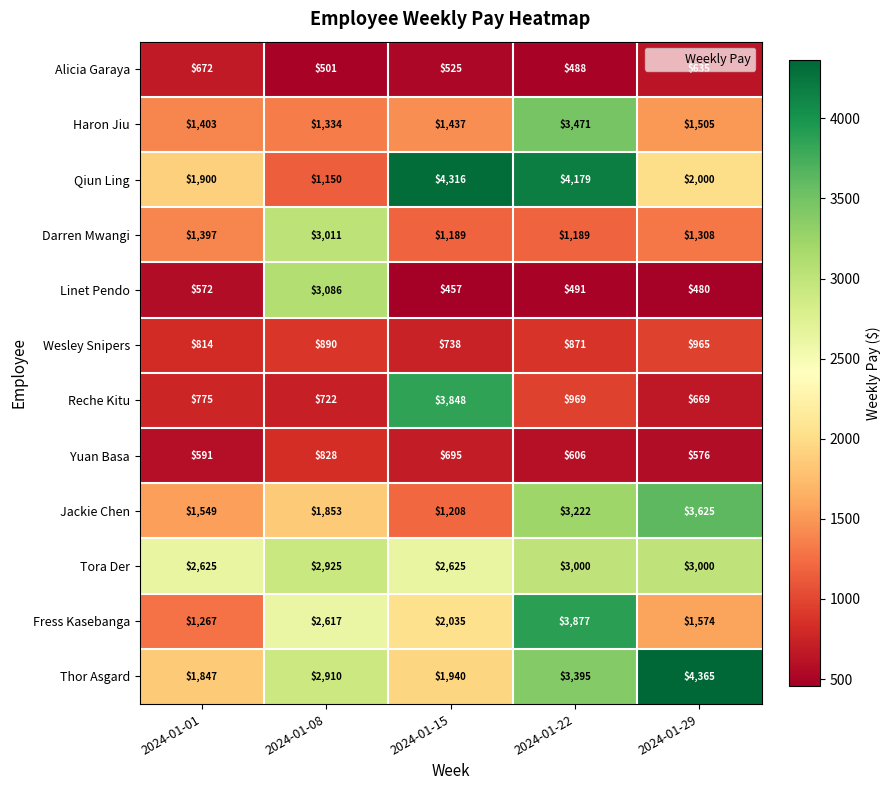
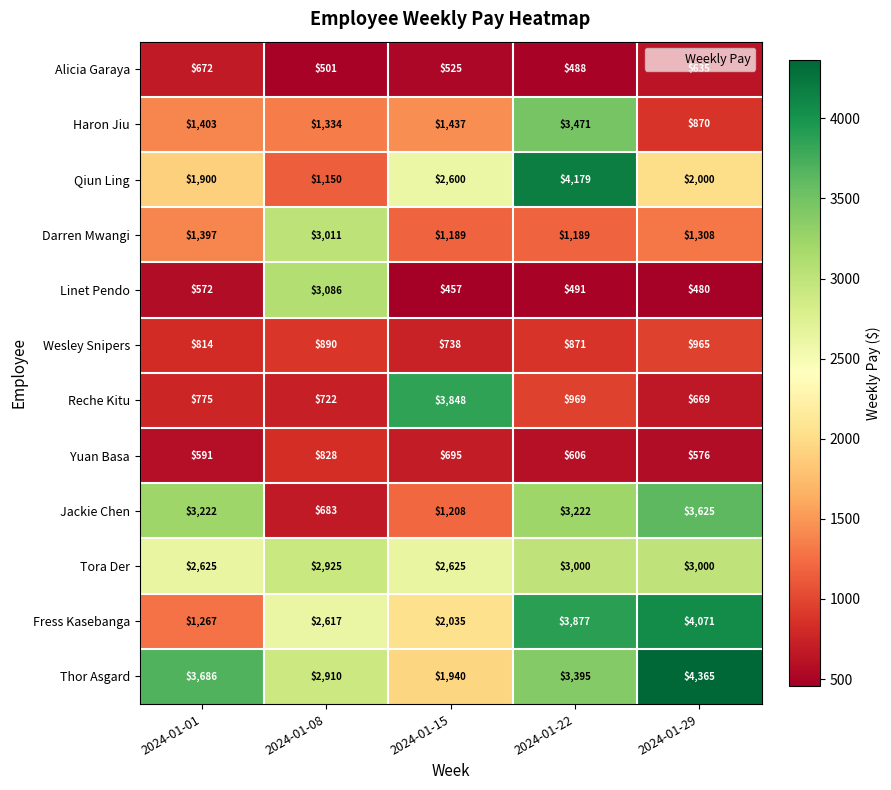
  {
    "Alicia Garaya": {
      "2024-01-01": "$672",
      "2024-01-08": "$501",
      "2024-01-15": "$525",
      "2024-01-22": "$488"
    },
    "Haron Jiu": {
      "2024-01-01": "$1,403",
      "2024-01-08": "$1,334",
      "2024-01-15": "$1,437",
      "2024-01-22": "$3,471",
-     "2024-01-29": "$1,505"
+     "2024-01-29": "$870"
    },
    "Qiun Ling": {
      "2024-01-01": "$1,900",
      "2024-01-08": "$1,150",
-     "2024-01-15": "$4,316",
+     "2024-01-15": "$2,600",
      "2024-01-22": "$4,179",
      "2024-01-29": "$2,000"
    },
    "Darren Mwangi": {
      "2024-01-01": "$1,397",
      "2024-01-08": "$3,011",
      "2024-01-15": "$1,189",
      "2024-01-22": "$1,189",
      "2024-01-29": "$1,308"
    },
    "Linet Pendo": {
      "2024-01-01": "$572",
      "2024-01-08": "$3,086",
      "2024-01-15": "$457",
      "2024-01-22": "$491",
      "2024-01-29": "$480"
    },
    "Wesley Snipers": {
      "2024-01-01": "$814",
      "2024-01-08": "$890",
      "2024-01-15": "$738",
      "2024-01-22": "$871",
      "2024-01-29": "$965"
    },
    "Reche Kitu": {
      "2024-01-01": "$775",
      "2024-01-08": "$722",
      "2024-01-15": "$3,848",
      "2024-01-22": "$969",
      "2024-01-29": "$669"
    },
    "Yuan Basa": {
      "2024-01-01": "$591",
      "2024-01-08": "$828",
      "2024-01-15": "$695",
      "2024-01-22": "$606",
      "2024-01-29": "$576"
    },
    "Jackie Chen": {
-     "2024-01-01": "$1,549",
-     "2024-01-08": "$1,853",
+     "2024-01-01": "$3,222",
+     "2024-01-08": "$683",
      "2024-01-15": "$1,208",
      "2024-01-22": "$3,222",
      "2024-01-29": "$3,625"
    },
    "Tora Der": {
      "2024-01-01": "$2,625",
      "2024-01-08": "$2,925",
      "2024-01-15": "$2,625",
      "2024-01-22": "$3,000",
      "2024-01-29": "$3,000"
    },
    "Fress Kasebanga": {
      "2024-01-01": "$1,267",
      "2024-01-08": "$2,617",
      "2024-01-15": "$2,035",
      "2024-01-22": "$3,877",
-     "2024-01-29": "$1,574"
+     "2024-01-29": "$4,071"
    },
    "Thor Asgard": {
-     "2024-01-01": "$1,847",
+     "2024-01-01": "$3,686",
      "2024-01-08": "$2,910",
      "2024-01-15": "$1,940",
      "2024-01-22": "$3,395",
      "2024-01-29": "$4,365"
    }
  }
